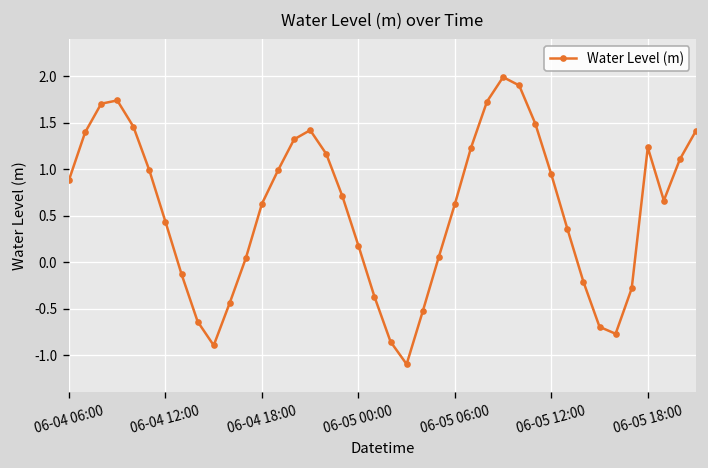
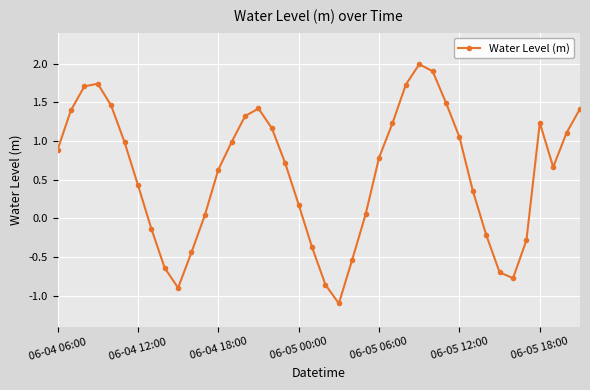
  {
    "06-04 06:00": 0.9,
    "06-04 12:00": 0.4,
    "06-04 18:00": 0.6,
    "06-05 00:00": 0.2,
-   "06-05 06:00": 0.6,
-   "06-05 12:00": 0.9,
+   "06-05 06:00": 0.8,
+   "06-05 12:00": 1.1,
    "06-05 18:00": 1.2
  }
